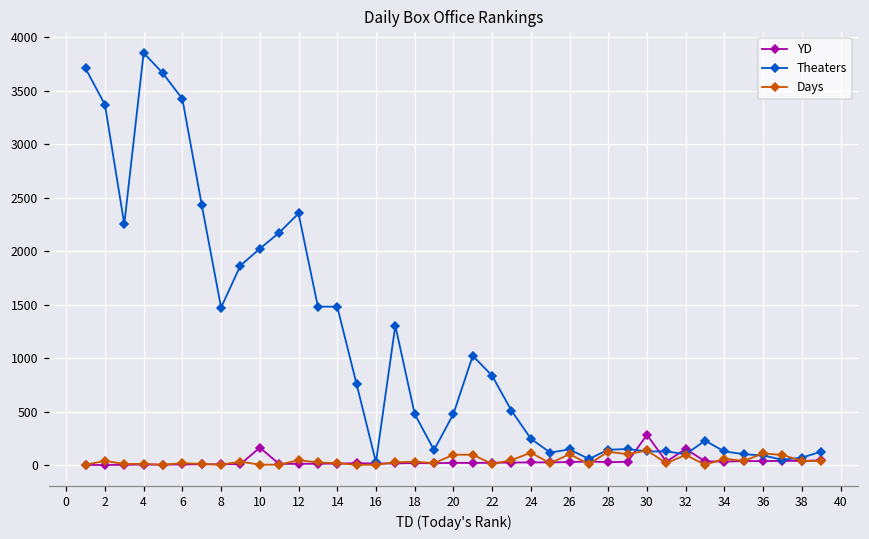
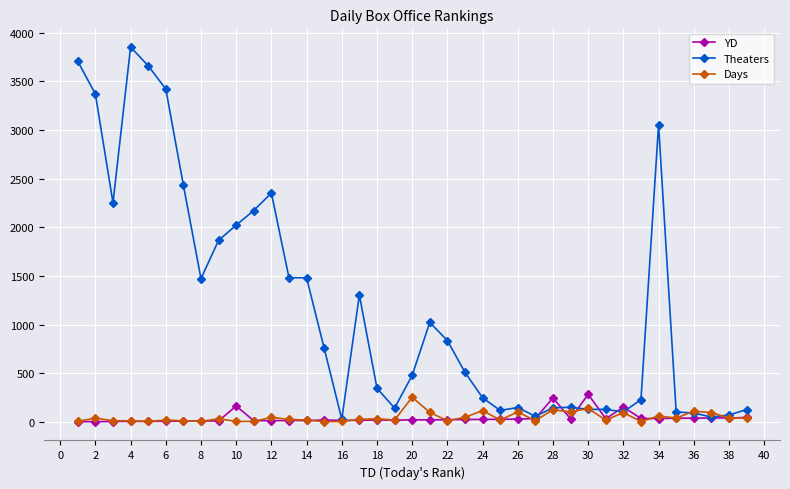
  {
    "YD": {
      "2": 0,
      "10": 200,
      "12": 0,
      "20": 0,
      "24": 0,
      "26": 0,
-     "28": 0,
+     "28": 200,
      "30": 300,
      "32": 200,
      "34": 0,
      "36": 0
    },
    "Theaters": {
      "2": 3400,
      "4": 3900,
      "6": 3400,
      "8": 1500,
      "10": 2000,
      "12": 2400,
      "14": 1500,
-     "18": 500,
+     "18": 300,
      "20": 500,
      "22": 800,
      "24": 200,
      "26": 100,
-     "34": 100,
+     "34": 3100,
      "38": 100
    },
    "Days": {
      "2": 0,
      "10": 0,
      "12": 0,
-     "20": 100,
+     "20": 300,
      "24": 100,
      "26": 100,
      "34": 100
    }
  }
